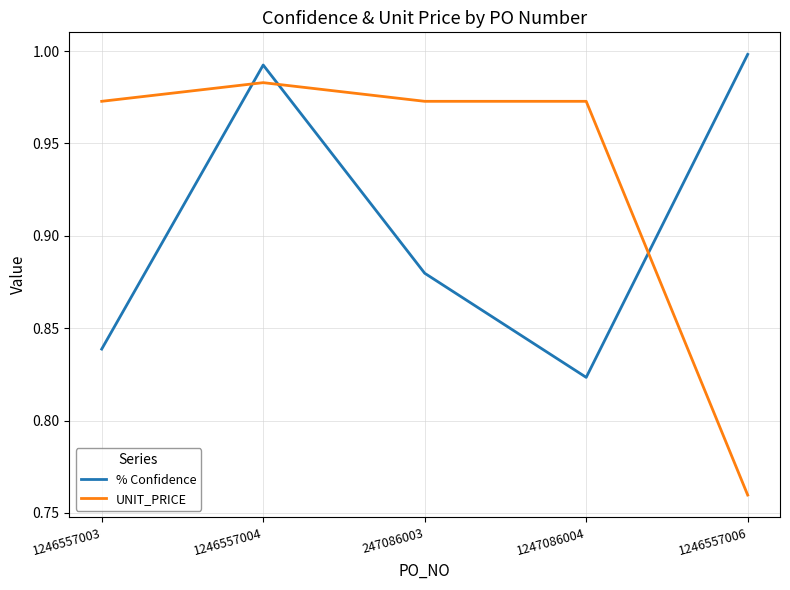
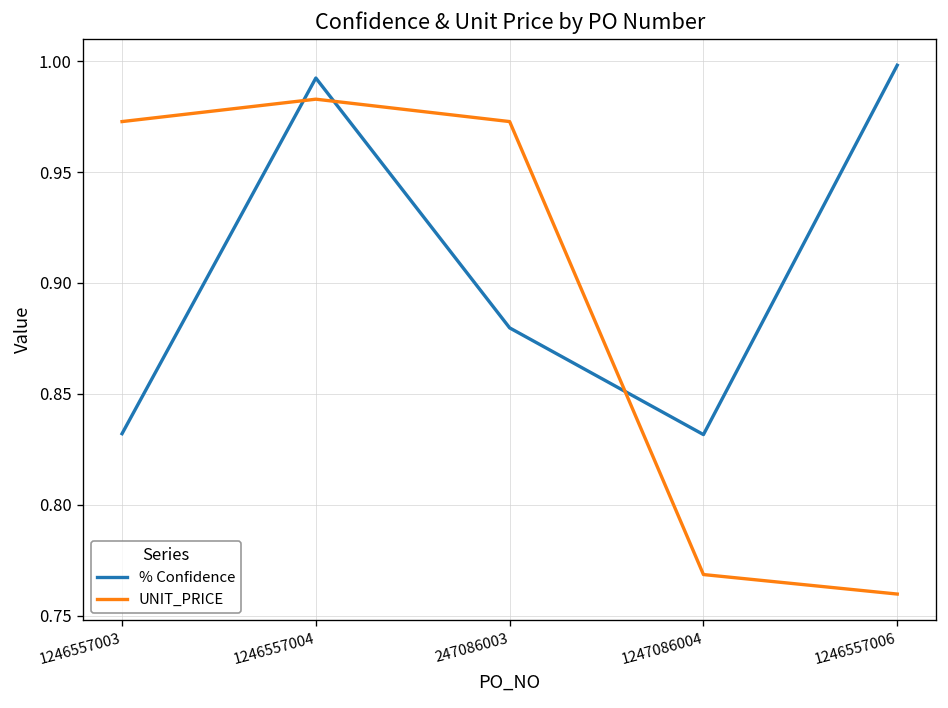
  {
    "% Confidence": {
-     "1246557003": 0.839,
+     "1246557003": 0.832,
      "1246557004": 0.992,
      "247086003": 0.880,
-     "1247086004": 0.823,
+     "1247086004": 0.832,
      "1246557006": 0.998
    },
    "UNIT_PRICE": {
      "1246557003": 0.973,
      "1246557004": 0.983,
      "247086003": 0.973,
-     "1247086004": 0.973,
+     "1247086004": 0.769,
      "1246557006": 0.760
    }
  }
